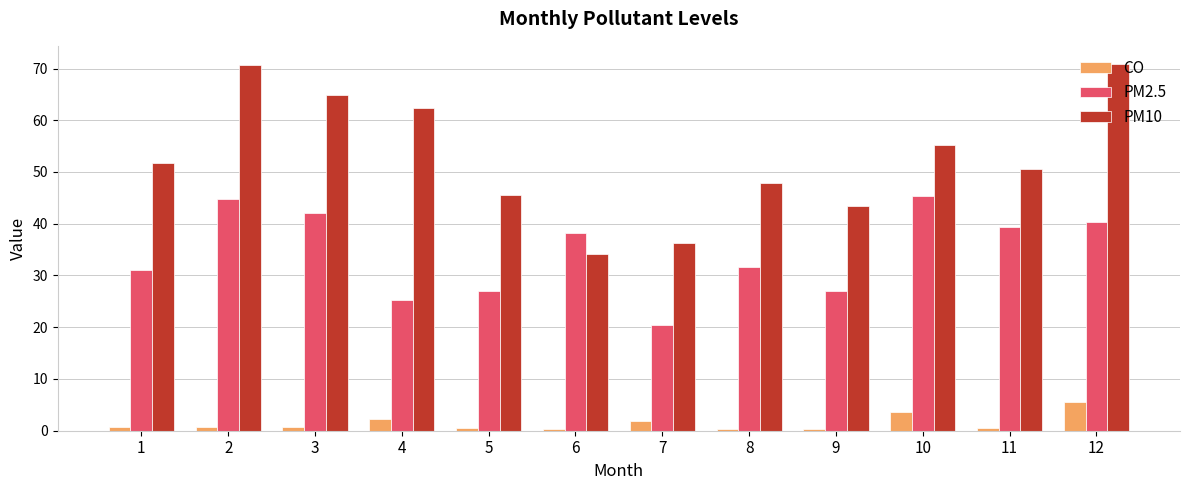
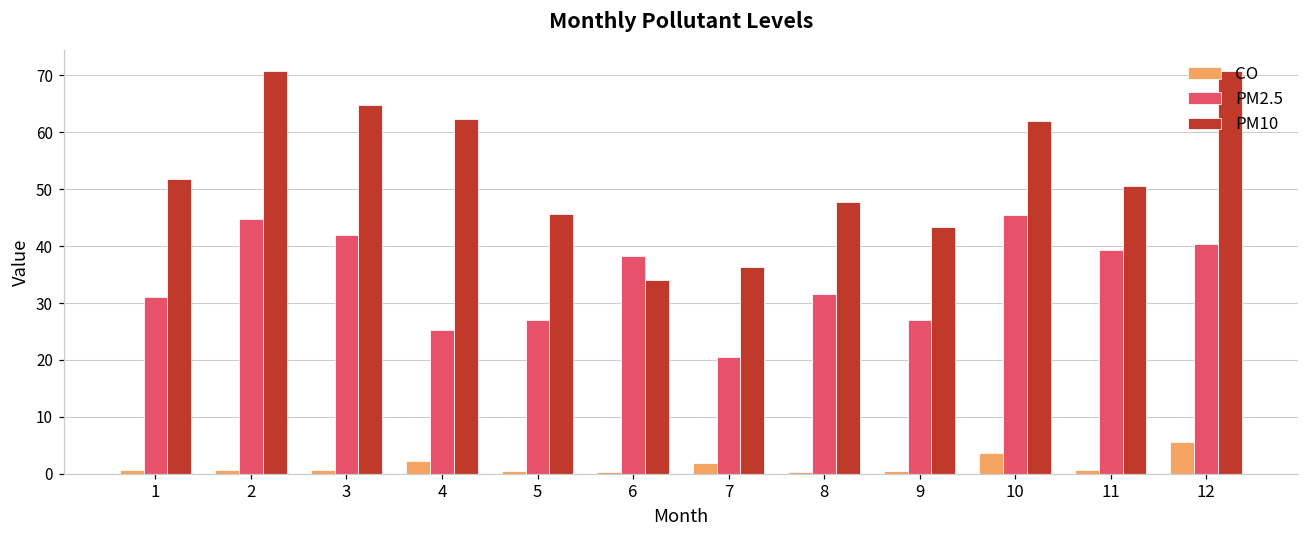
  {
    "CO": {
      "1": 1,
      "2": 1,
      "3": 1,
      "4": 2,
      "7": 2,
      "10": 4,
      "11": 1,
      "12": 6
    },
    "PM2.5": {
      "1": 31,
      "2": 45,
      "3": 42,
      "4": 25,
      "5": 27,
      "6": 38,
      "7": 20,
      "8": 32,
      "9": 27,
      "10": 45,
      "11": 39,
      "12": 40
    },
    "PM10": {
      "1": 52,
      "2": 71,
      "3": 65,
      "4": 62,
      "5": 46,
      "6": 34,
      "7": 36,
      "8": 48,
      "9": 43,
-     "10": 55,
+     "10": 62,
      "11": 51,
      "12": 71
    }
  }
